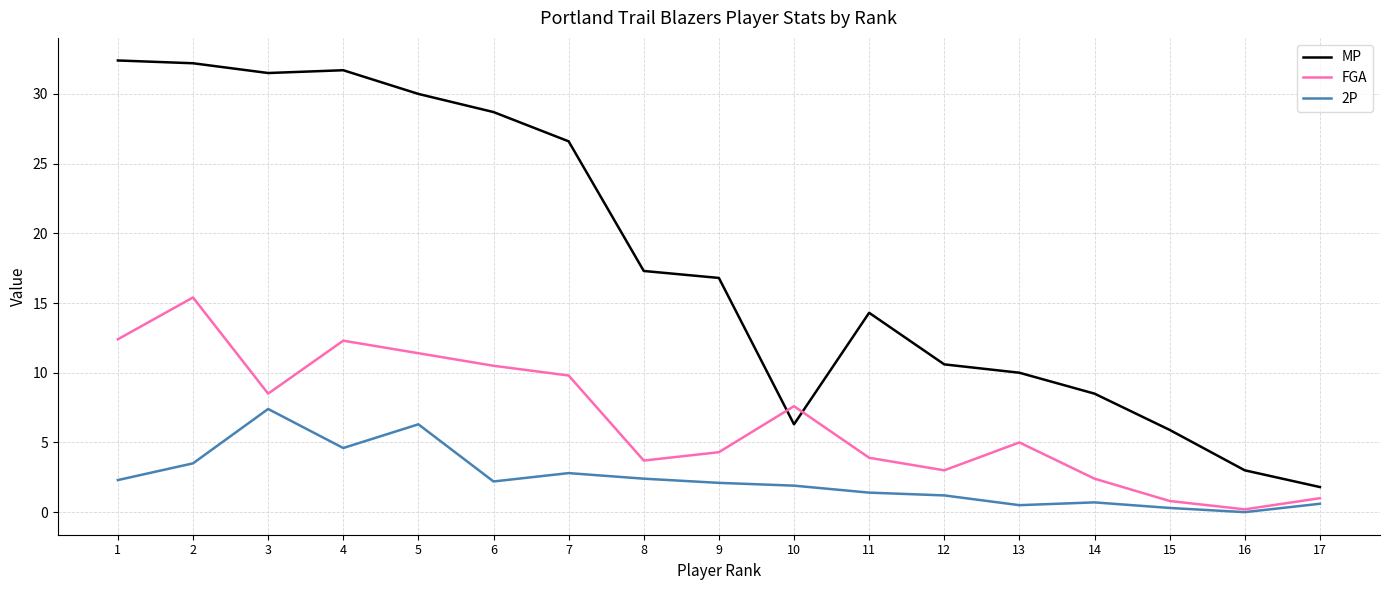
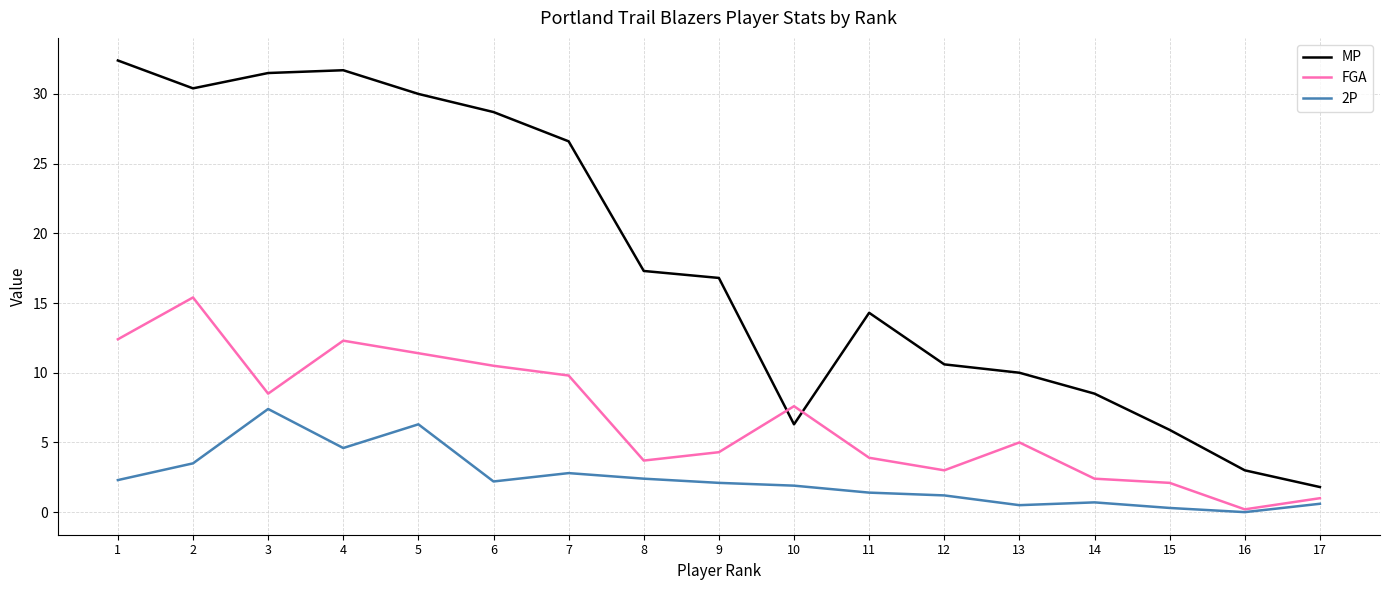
  {
    "MP": {
      "1": 32.4,
-     "2": 32.2,
+     "2": 30.4,
      "3": 31.5,
      "4": 31.7,
      "5": 30.0,
      "6": 28.7,
      "7": 26.6,
      "8": 17.3,
      "9": 16.8,
      "10": 6.3,
      "11": 14.3,
      "12": 10.6,
      "13": 10.0,
      "14": 8.5,
      "15": 5.9,
      "16": 3.0,
      "17": 1.8
    },
    "FGA": {
      "1": 12.4,
      "2": 15.4,
      "3": 8.5,
      "4": 12.3,
      "5": 11.4,
      "6": 10.5,
      "7": 9.8,
      "8": 3.7,
      "9": 4.3,
      "10": 7.6,
      "11": 3.9,
      "12": 3.0,
      "13": 5.0,
      "14": 2.4,
-     "15": 0.8,
+     "15": 2.1,
      "16": 0.2,
      "17": 1.0
    },
    "2P": {
      "1": 2.3,
      "2": 3.5,
      "3": 7.4,
      "4": 4.6,
      "5": 6.3,
      "6": 2.2,
      "7": 2.8,
      "8": 2.4,
      "9": 2.1,
      "10": 1.9,
      "11": 1.4,
      "12": 1.2,
      "13": 0.5,
      "14": 0.7,
      "15": 0.3,
      "16": 0.0,
      "17": 0.6
    }
  }
